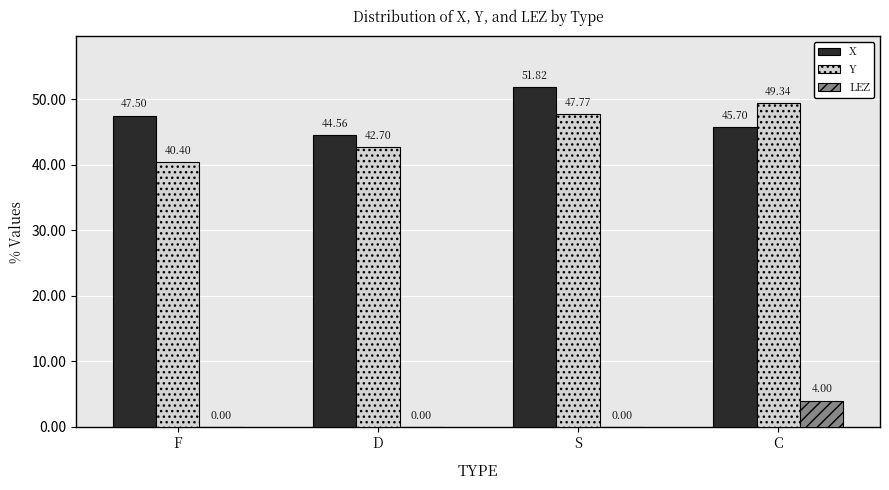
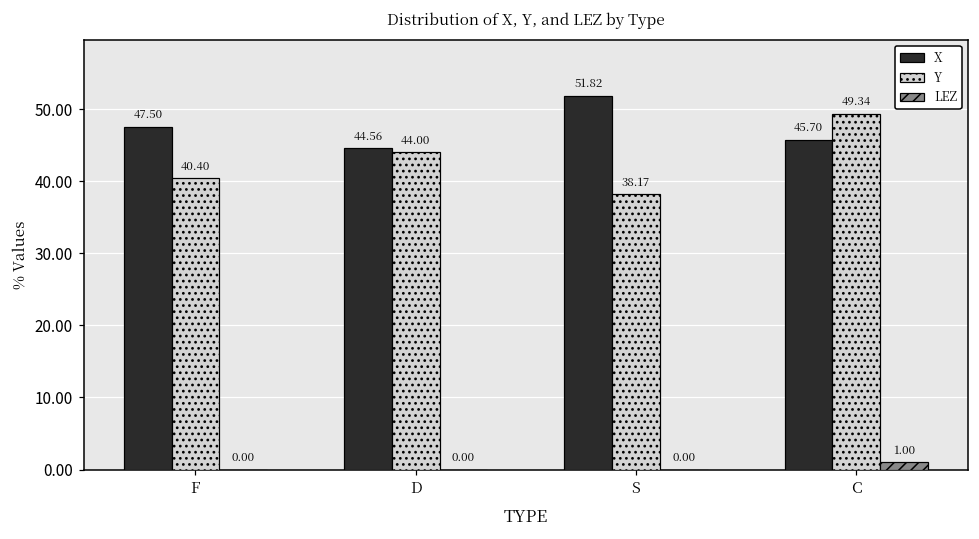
  {
    "X": {
      "F": 47.50,
      "D": 44.56,
      "S": 51.82,
      "C": 45.70
    },
    "Y": {
      "F": 40.40,
-     "D": 42.70,
-     "S": 47.77,
+     "D": 44.00,
+     "S": 38.17,
      "C": 49.34
    },
    "LEZ": {
      "F": 0.00,
      "D": 0.00,
      "S": 0.00,
-     "C": 4.00
+     "C": 1.00
    }
  }
